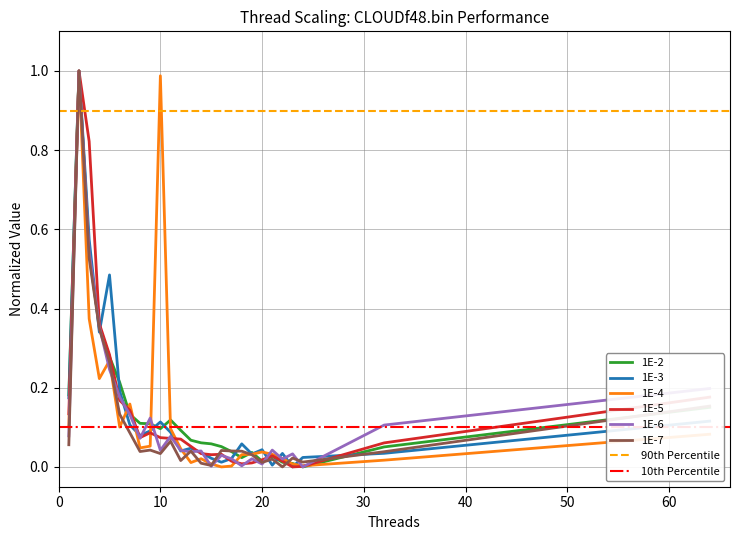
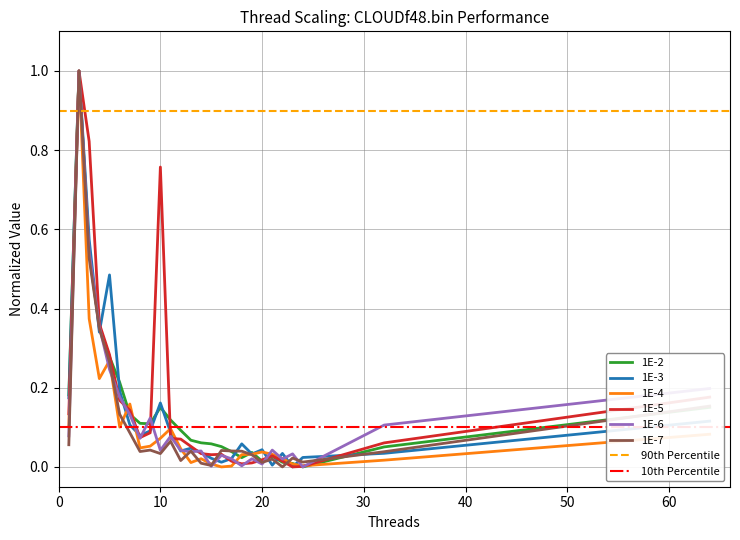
  {
    "1E-2": {
-     "10": 0.10
+     "10": 0.15
    },
    "1E-3": {
-     "10": 0.11
+     "10": 0.16
    },
    "1E-4": {
-     "10": 0.99
+     "10": 0.07
    },
    "1E-5": {
-     "10": 0.07
+     "10": 0.76
    },
    "1E-6": {
      "10": 0.04
    },
    "1E-7": {
      "10": 0.03
    }
  }
